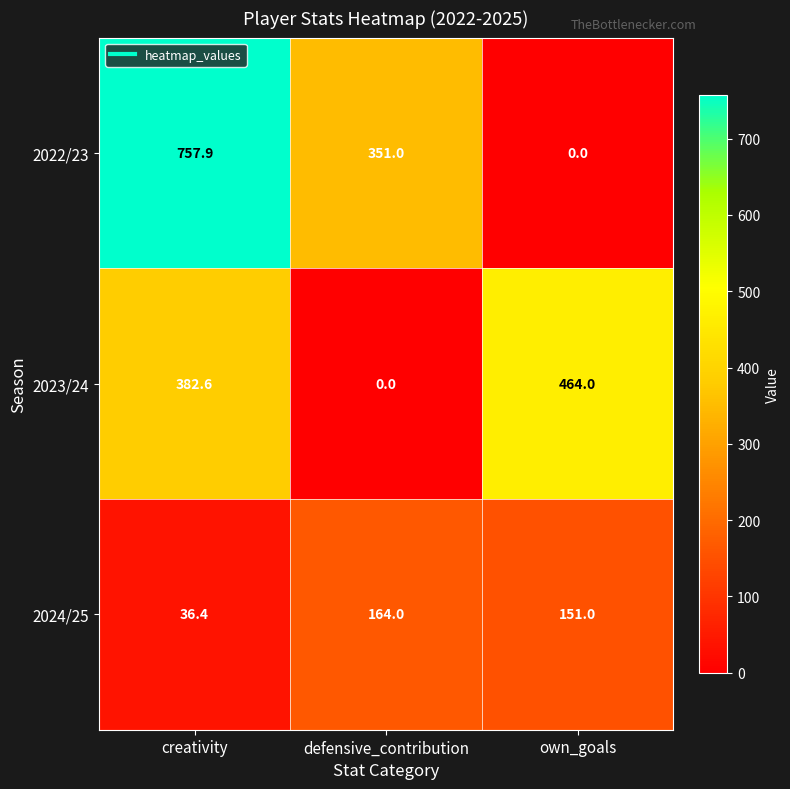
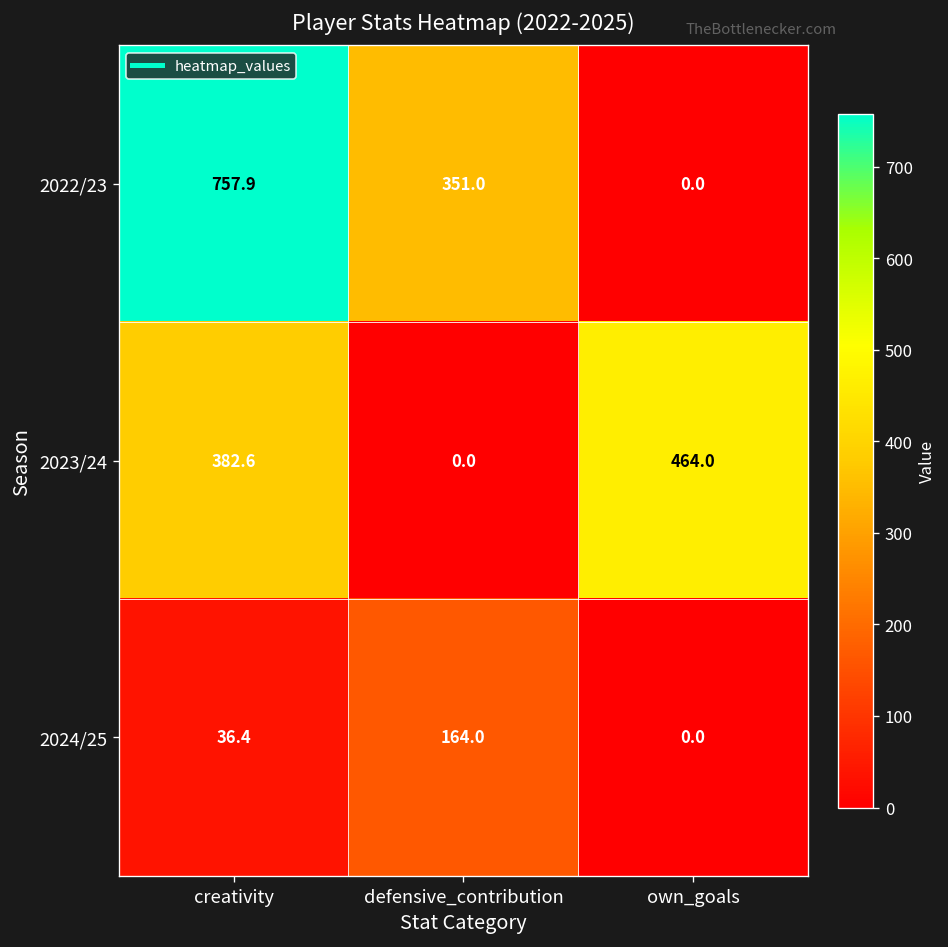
  {
    "2022/23": {
      "creativity": 757.9,
      "defensive_contribution": 351.0,
      "own_goals": 0.0
    },
    "2023/24": {
      "creativity": 382.6,
      "defensive_contribution": 0.0,
      "own_goals": 464.0
    },
    "2024/25": {
      "creativity": 36.4,
      "defensive_contribution": 164.0,
-     "own_goals": 151.0
+     "own_goals": 0.0
    }
  }
